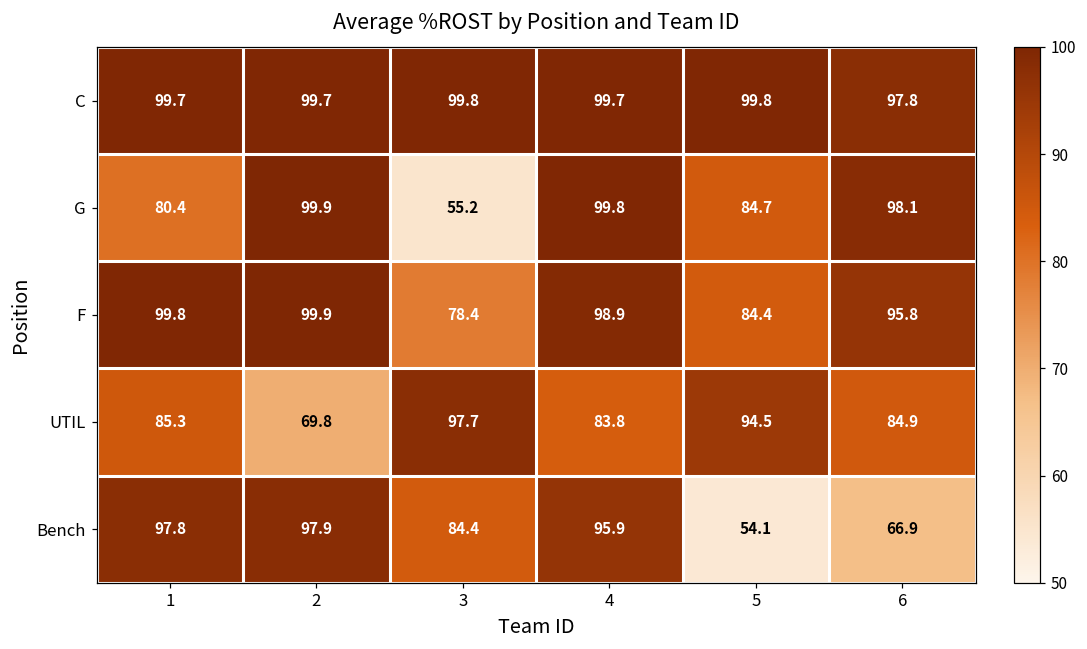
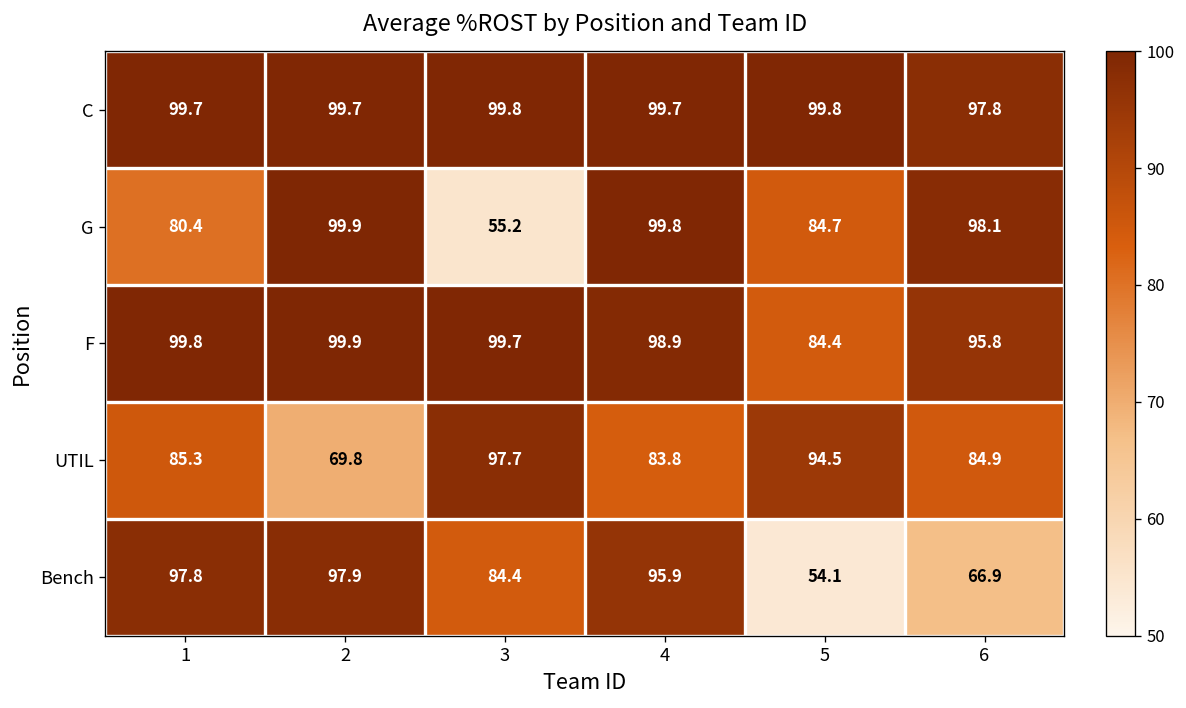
  {
    "C": {
      "1": 99.7,
      "2": 99.7,
      "3": 99.8,
      "4": 99.7,
      "5": 99.8,
      "6": 97.8
    },
    "G": {
      "1": 80.4,
      "2": 99.9,
      "3": 55.2,
      "4": 99.8,
      "5": 84.7,
      "6": 98.1
    },
    "F": {
      "1": 99.8,
      "2": 99.9,
-     "3": 78.4,
+     "3": 99.7,
      "4": 98.9,
      "5": 84.4,
      "6": 95.8
    },
    "UTIL": {
      "1": 85.3,
      "2": 69.8,
      "3": 97.7,
      "4": 83.8,
      "5": 94.5,
      "6": 84.9
    },
    "Bench": {
      "1": 97.8,
      "2": 97.9,
      "3": 84.4,
      "4": 95.9,
      "5": 54.1,
      "6": 66.9
    }
  }
